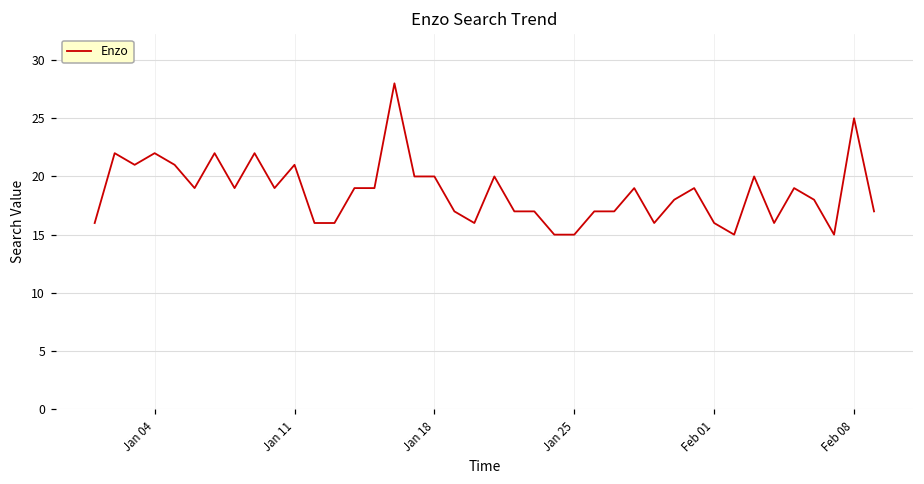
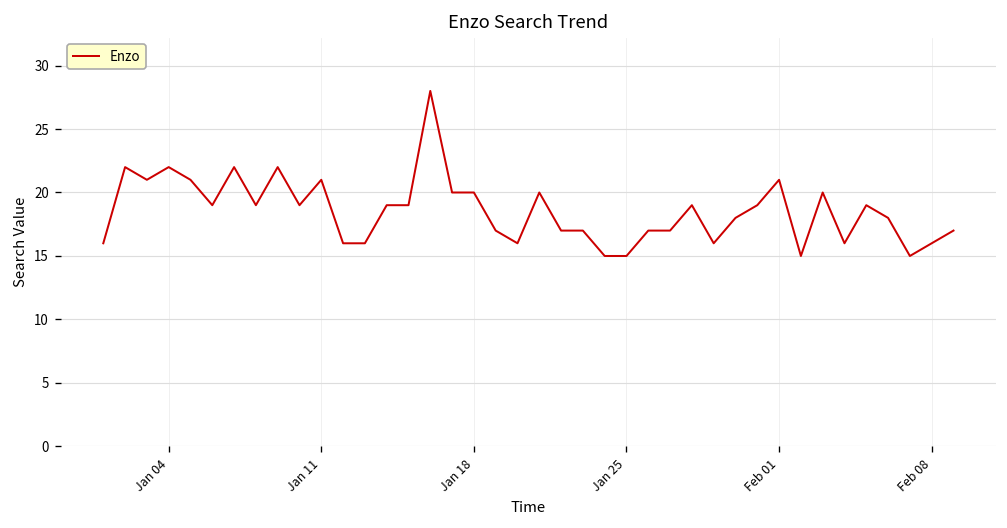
  {
    "Jan 04": 22,
    "Jan 11": 21,
    "Jan 18": 20,
    "Jan 25": 15,
-   "Feb 01": 16,
-   "Feb 08": 25
+   "Feb 01": 21,
+   "Feb 08": 16
  }
